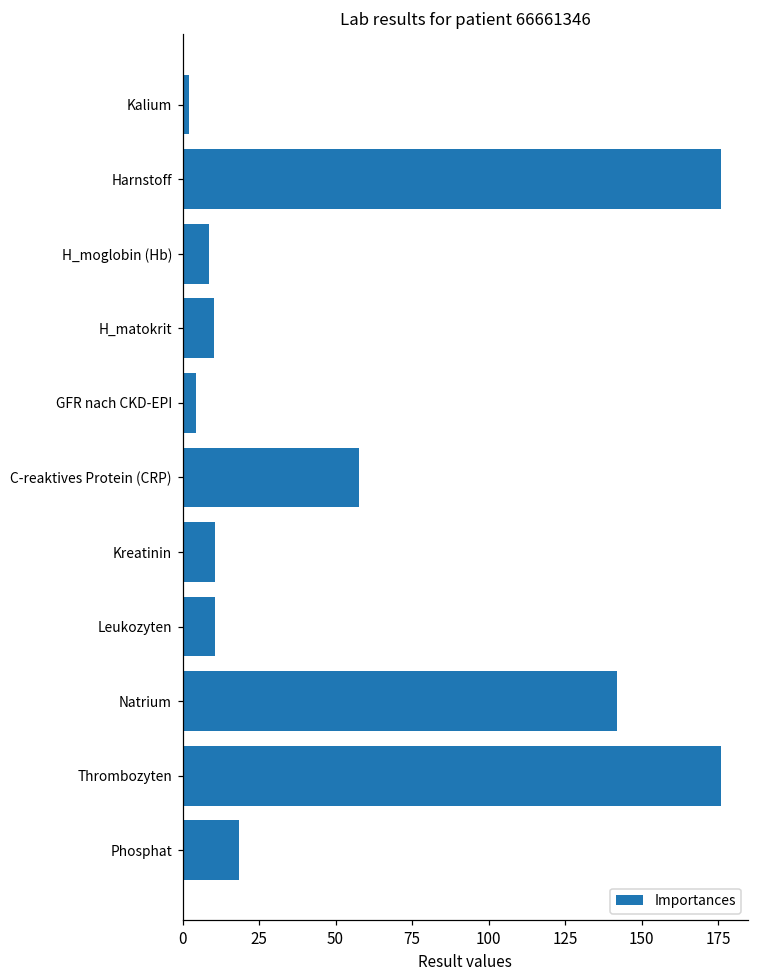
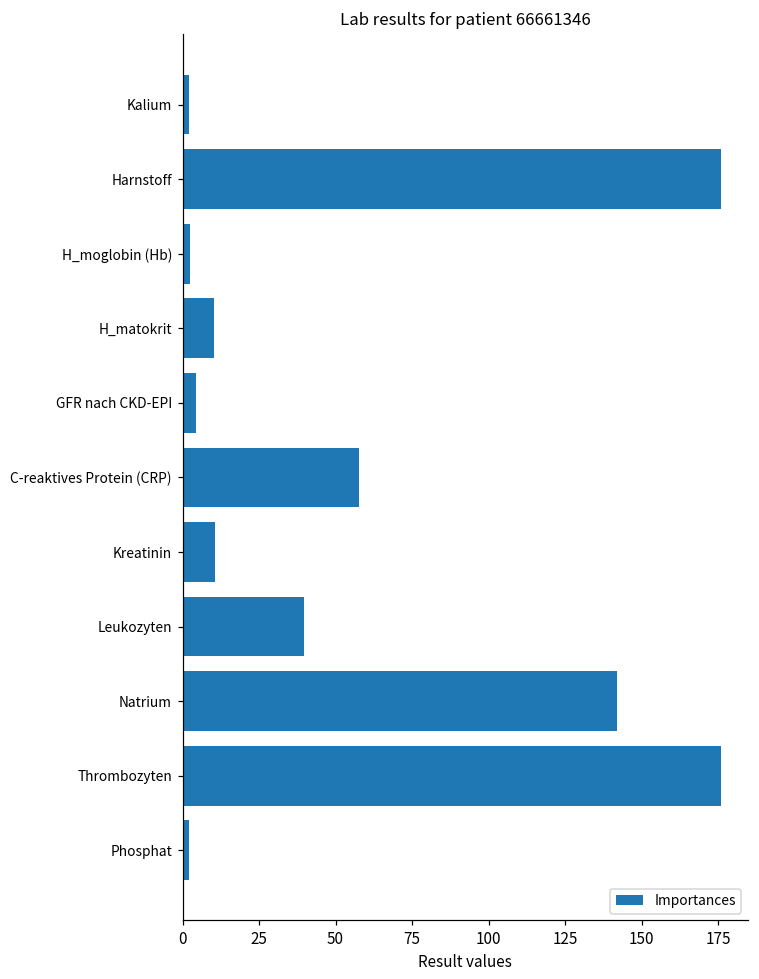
  {
    "Kalium": 2,
    "Harnstoff": 176,
-   "H_moglobin (Hb)": 9,
+   "H_moglobin (Hb)": 2,
    "H_matokrit": 10,
    "GFR nach CKD-EPI": 4,
    "C-reaktives Protein (CRP)": 58,
    "Kreatinin": 11,
-   "Leukozyten": 11,
+   "Leukozyten": 40,
    "Natrium": 142,
    "Thrombozyten": 176,
-   "Phosphat": 18
+   "Phosphat": 2
  }
